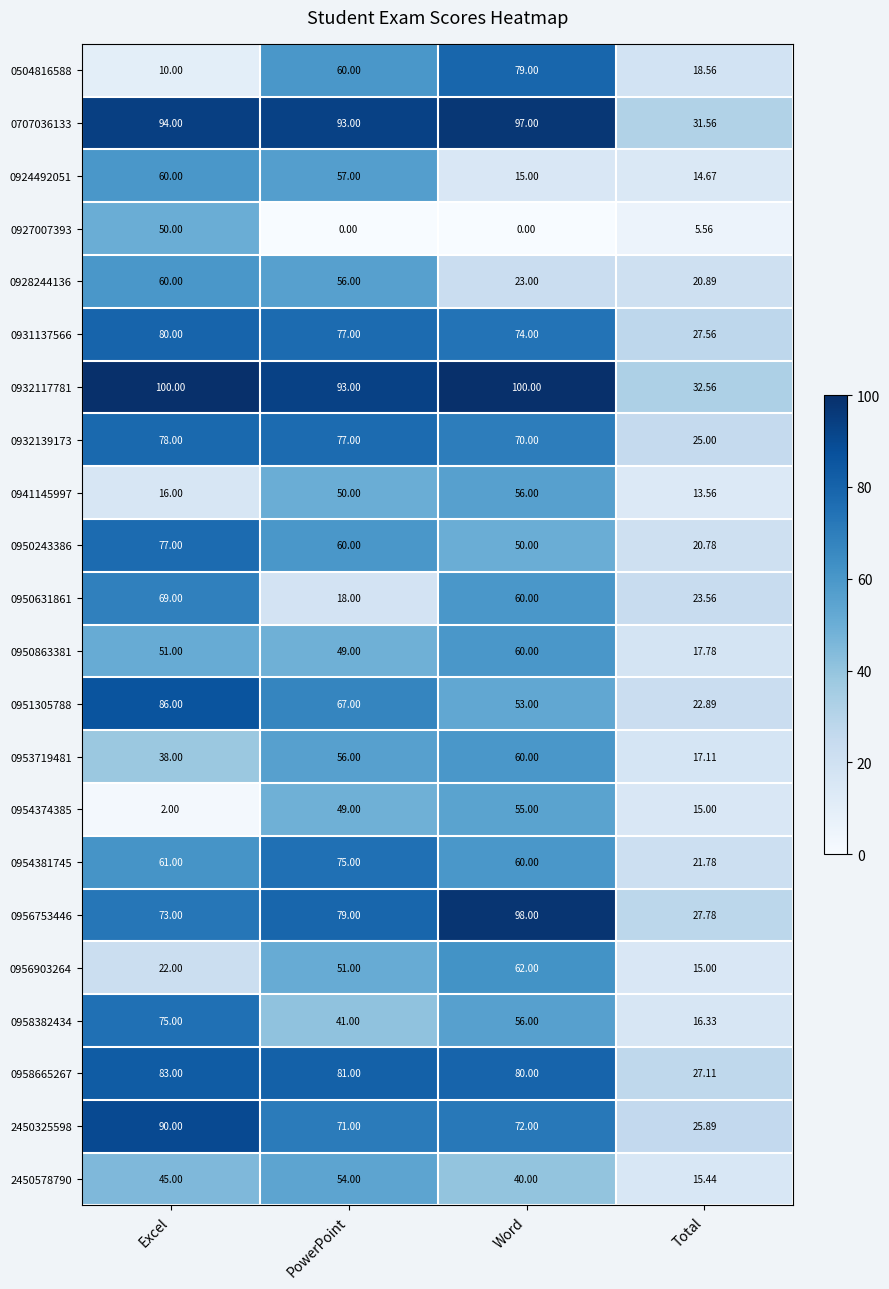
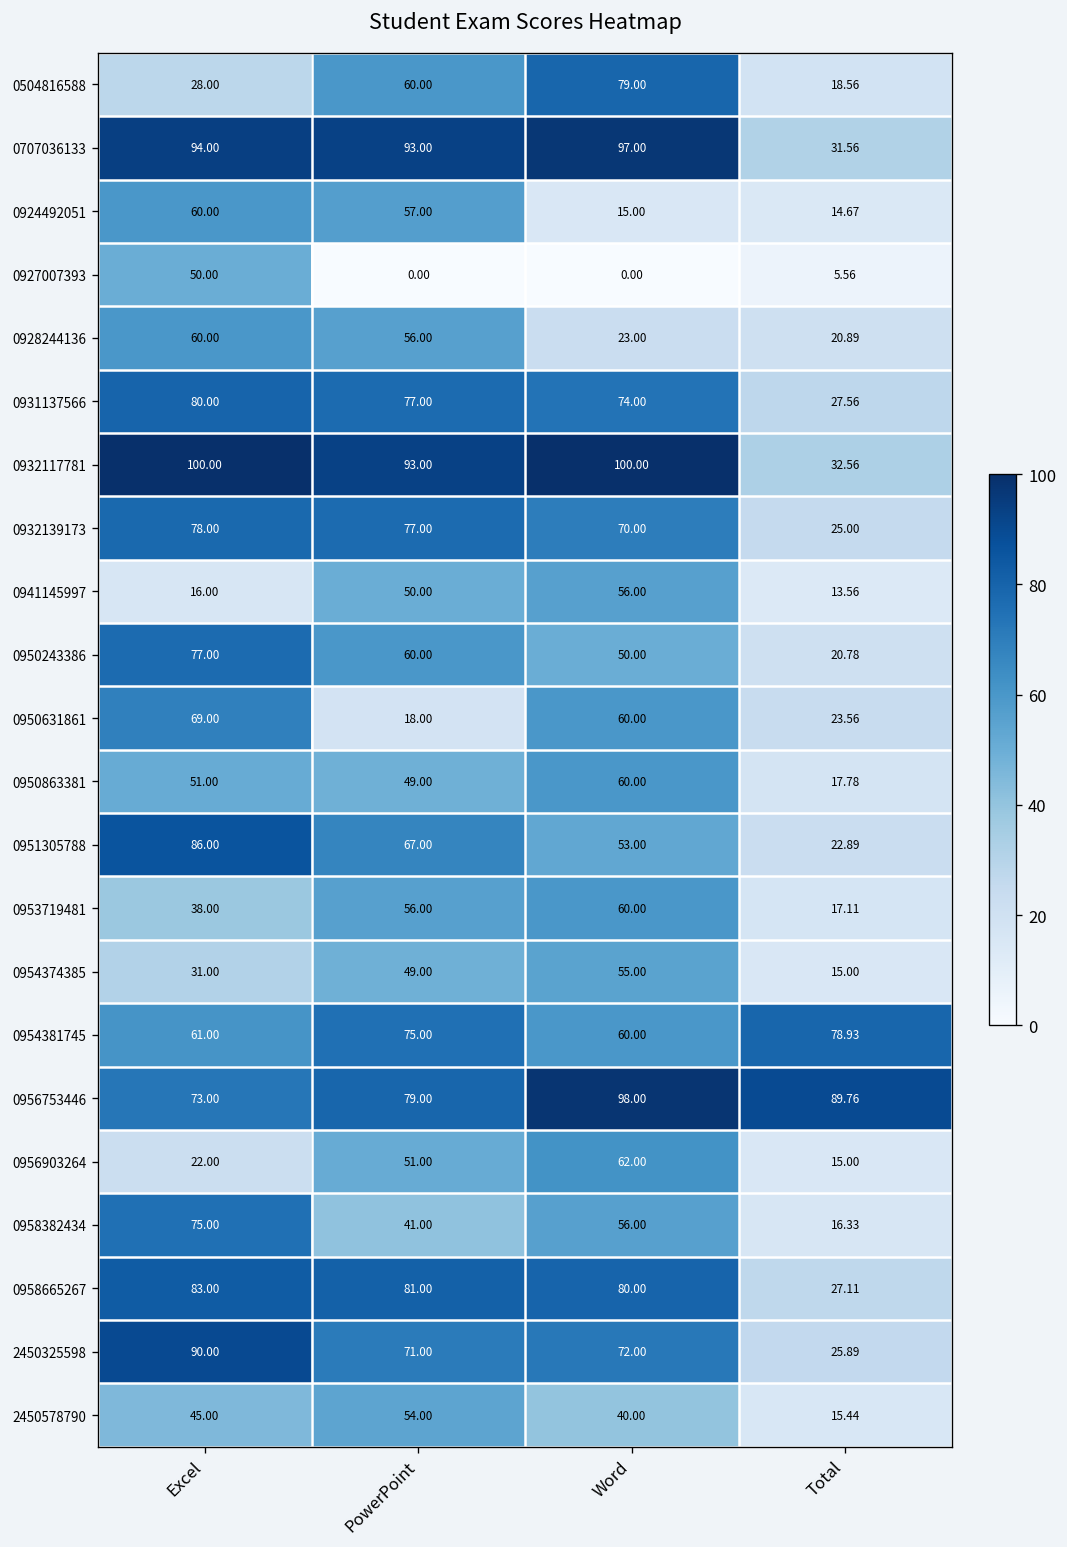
  {
    "0504816588": {
-     "Excel": 10.00,
+     "Excel": 28.00,
      "PowerPoint": 60.00,
      "Word": 79.00,
      "Total": 18.56
    },
    "0707036133": {
      "Excel": 94.00,
      "PowerPoint": 93.00,
      "Word": 97.00,
      "Total": 31.56
    },
    "0924492051": {
      "Excel": 60.00,
      "PowerPoint": 57.00,
      "Word": 15.00,
      "Total": 14.67
    },
    "0927007393": {
      "Excel": 50.00,
      "PowerPoint": 0.00,
      "Word": 0.00,
      "Total": 5.56
    },
    "0928244136": {
      "Excel": 60.00,
      "PowerPoint": 56.00,
      "Word": 23.00,
      "Total": 20.89
    },
    "0931137566": {
      "Excel": 80.00,
      "PowerPoint": 77.00,
      "Word": 74.00,
      "Total": 27.56
    },
    "0932117781": {
      "Excel": 100.00,
      "PowerPoint": 93.00,
      "Word": 100.00,
      "Total": 32.56
    },
    "0932139173": {
      "Excel": 78.00,
      "PowerPoint": 77.00,
      "Word": 70.00,
      "Total": 25.00
    },
    "0941145997": {
      "Excel": 16.00,
      "PowerPoint": 50.00,
      "Word": 56.00,
      "Total": 13.56
    },
    "0950243386": {
      "Excel": 77.00,
      "PowerPoint": 60.00,
      "Word": 50.00,
      "Total": 20.78
    },
    "0950631861": {
      "Excel": 69.00,
      "PowerPoint": 18.00,
      "Word": 60.00,
      "Total": 23.56
    },
    "0950863381": {
      "Excel": 51.00,
      "PowerPoint": 49.00,
      "Word": 60.00,
      "Total": 17.78
    },
    "0951305788": {
      "Excel": 86.00,
      "PowerPoint": 67.00,
      "Word": 53.00,
      "Total": 22.89
    },
    "0953719481": {
      "Excel": 38.00,
      "PowerPoint": 56.00,
      "Word": 60.00,
      "Total": 17.11
    },
    "0954374385": {
-     "Excel": 2.00,
+     "Excel": 31.00,
      "PowerPoint": 49.00,
      "Word": 55.00,
      "Total": 15.00
    },
    "0954381745": {
      "Excel": 61.00,
      "PowerPoint": 75.00,
      "Word": 60.00,
-     "Total": 21.78
+     "Total": 78.93
    },
    "0956753446": {
      "Excel": 73.00,
      "PowerPoint": 79.00,
      "Word": 98.00,
-     "Total": 27.78
+     "Total": 89.76
    },
    "0956903264": {
      "Excel": 22.00,
      "PowerPoint": 51.00,
      "Word": 62.00,
      "Total": 15.00
    },
    "0958382434": {
      "Excel": 75.00,
      "PowerPoint": 41.00,
      "Word": 56.00,
      "Total": 16.33
    },
    "0958665267": {
      "Excel": 83.00,
      "PowerPoint": 81.00,
      "Word": 80.00,
      "Total": 27.11
    },
    "2450325598": {
      "Excel": 90.00,
      "PowerPoint": 71.00,
      "Word": 72.00,
      "Total": 25.89
    },
    "2450578790": {
      "Excel": 45.00,
      "PowerPoint": 54.00,
      "Word": 40.00,
      "Total": 15.44
    }
  }
